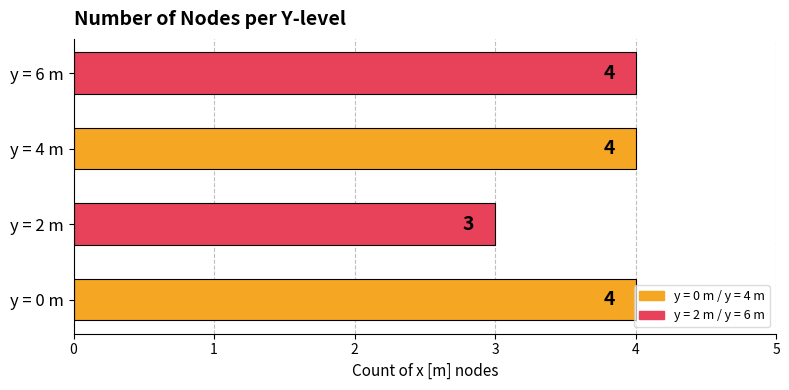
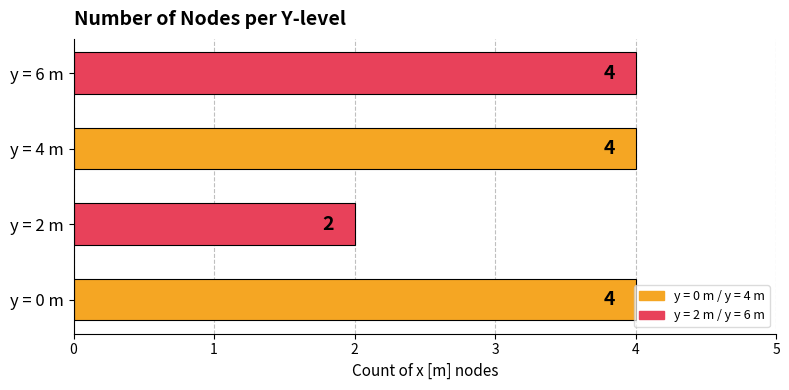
  {
    "y = 6 m": 4,
    "y = 4 m": 4,
-   "y = 2 m": 3
+   "y = 2 m": 2
  }
